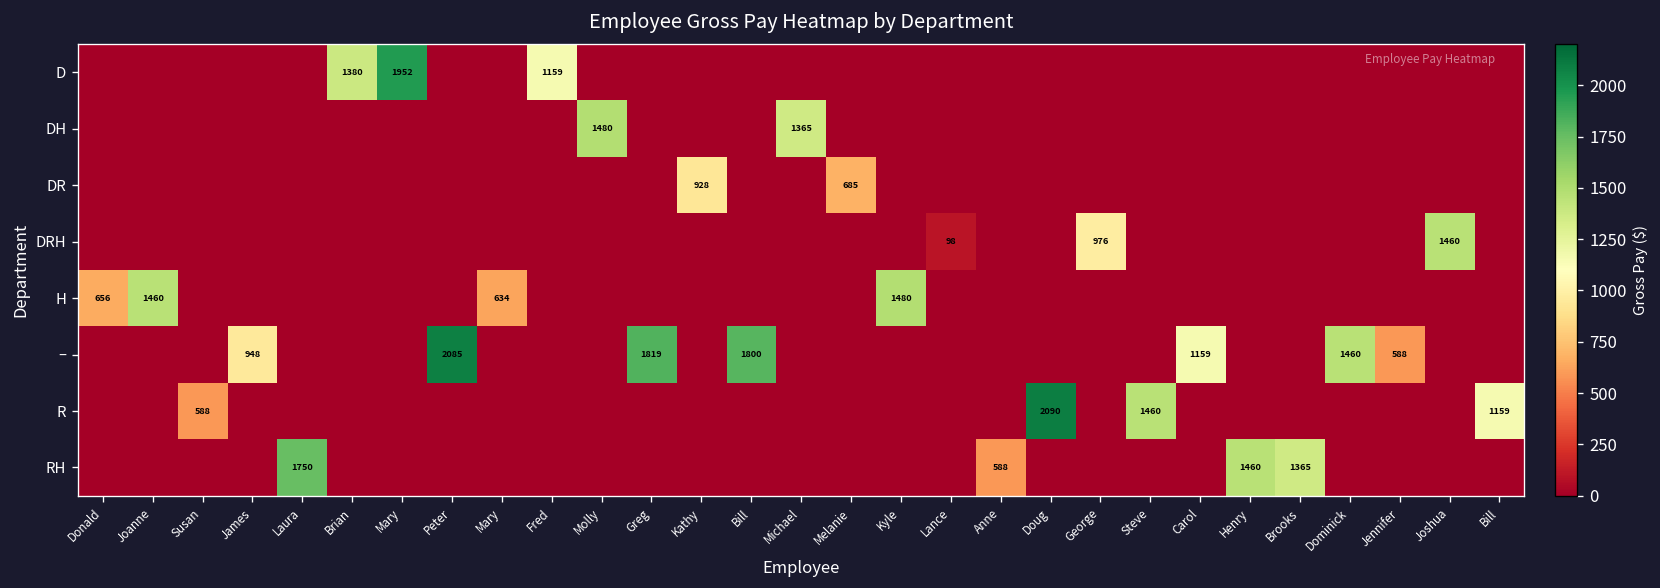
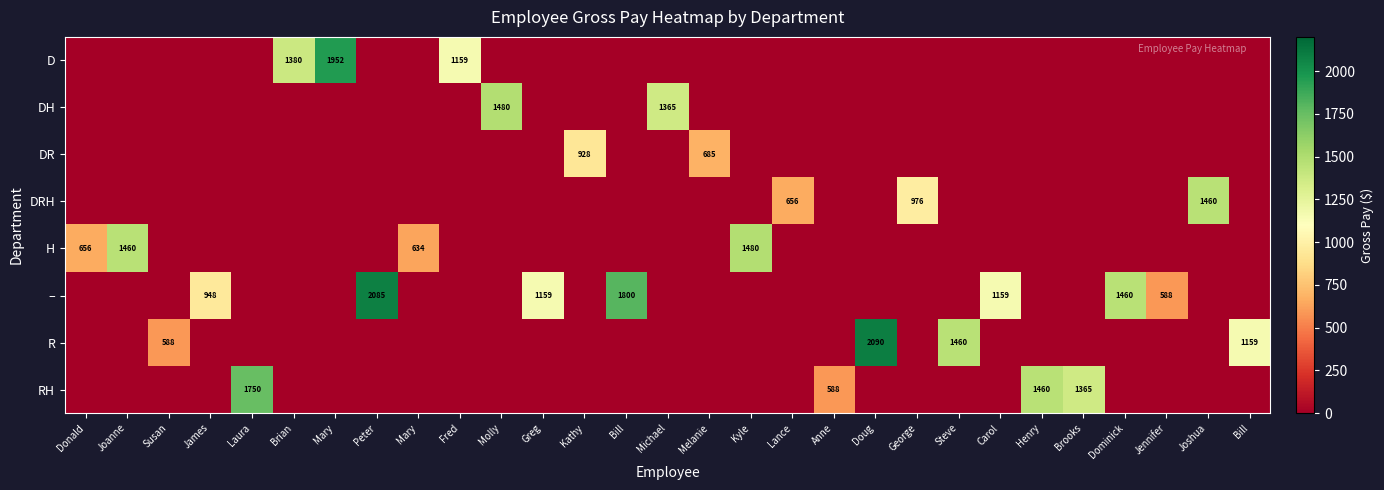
  {
    "D": {
      "Brian": 1380,
      "Fred": 1159
    },
    "DH": {
      "Molly": 1480,
      "Michael": 1365
    },
    "DR": {
      "Kathy": 928,
      "Melanie": 685
    },
    "DRH": {
-     "Lance": 98,
+     "Lance": 656,
      "George": 976,
      "Joshua": 1460
    },
    "H": {
      "Donald": 656,
      "Joanne": 1460,
      "Kyle": 1480
    },
    "–": {
      "James": 948,
      "Peter": 2085,
-     "Greg": 1819,
+     "Greg": 1159,
      "Carol": 1159,
      "Dominick": 1460,
      "Jennifer": 588
    },
    "R": {
      "Susan": 588,
      "Doug": 2090,
      "Steve": 1460
    },
    "RH": {
      "Laura": 1750,
      "Anne": 588,
      "Henry": 1460,
      "Brooks": 1365
    }
  }
